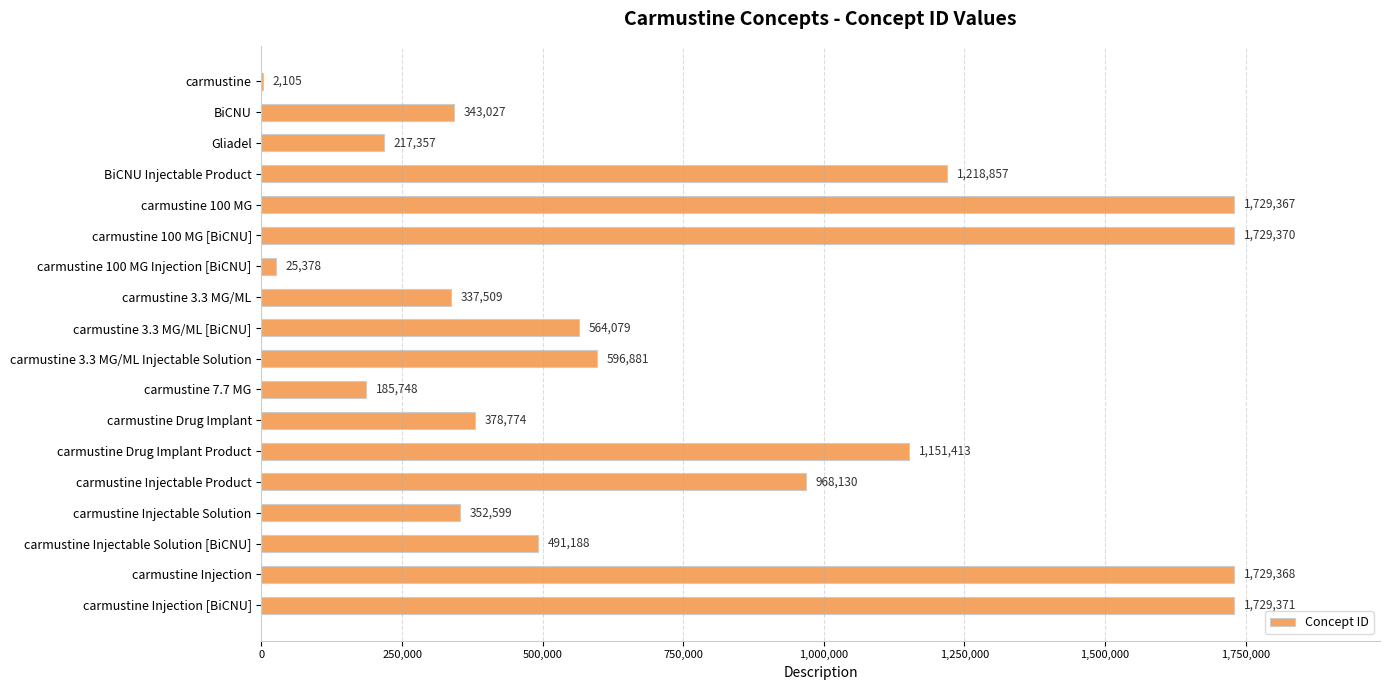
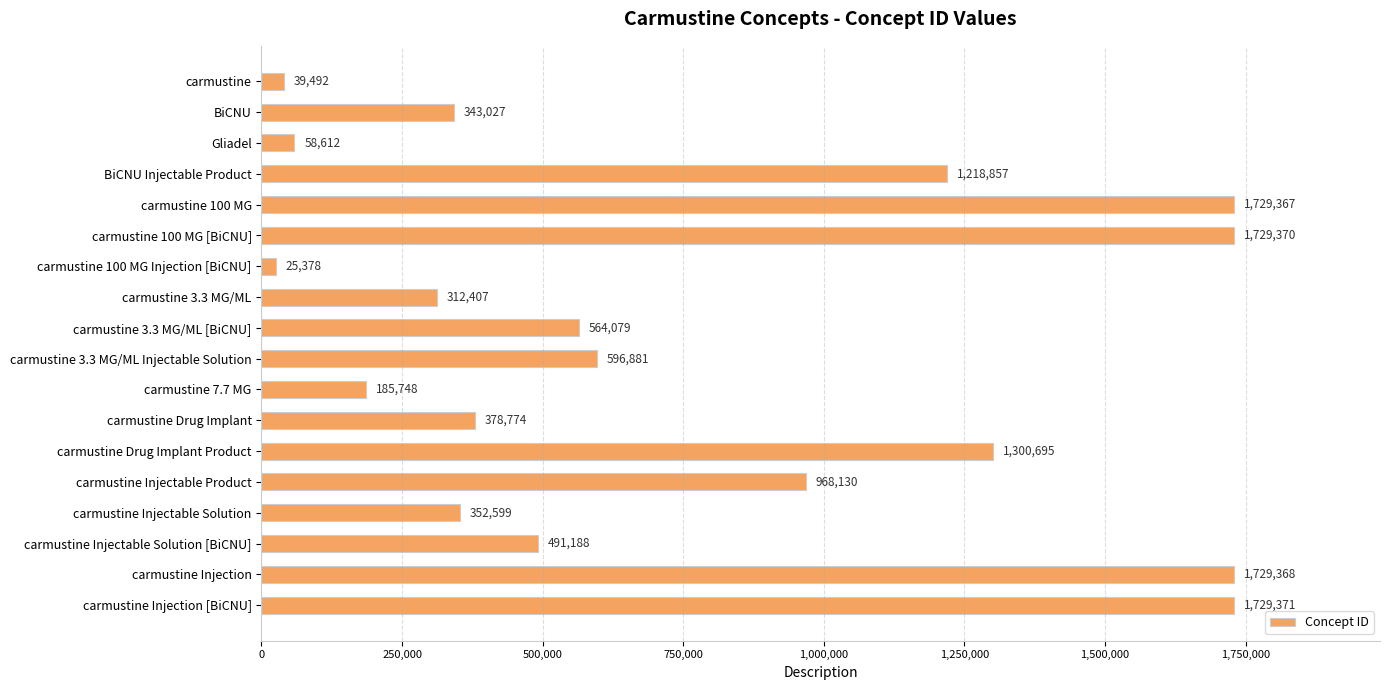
  {
-   "carmustine": "2,105",
+   "carmustine": "39,492",
    "BiCNU": "343,027",
-   "Gliadel": "217,357",
+   "Gliadel": "58,612",
    "BiCNU Injectable Product": "1,218,857",
    "carmustine 100 MG": "1,729,367",
    "carmustine 100 MG [BiCNU]": "1,729,370",
    "carmustine 100 MG Injection [BiCNU]": "25,378",
-   "carmustine 3.3 MG/ML": "337,509",
+   "carmustine 3.3 MG/ML": "312,407",
    "carmustine 3.3 MG/ML [BiCNU]": "564,079",
    "carmustine 3.3 MG/ML Injectable Solution": "596,881",
    "carmustine 7.7 MG": "185,748",
    "carmustine Drug Implant": "378,774",
-   "carmustine Drug Implant Product": "1,151,413",
+   "carmustine Drug Implant Product": "1,300,695",
    "carmustine Injectable Product": "968,130",
    "carmustine Injectable Solution": "352,599",
    "carmustine Injectable Solution [BiCNU]": "491,188",
    "carmustine Injection": "1,729,368"
  }
